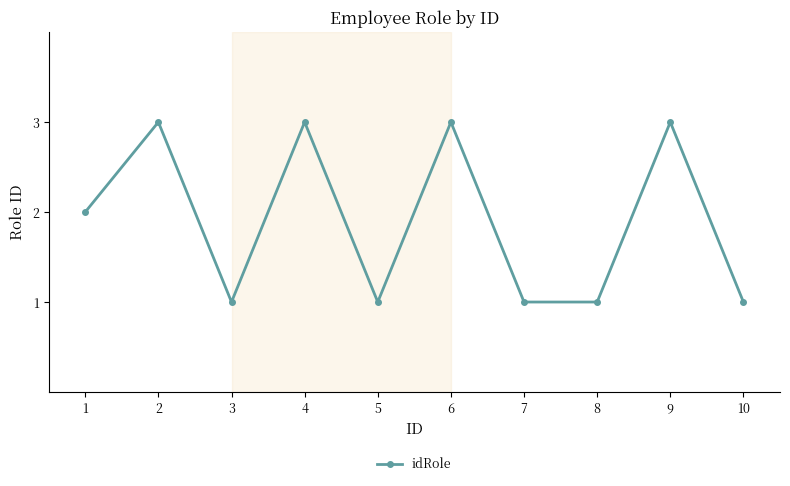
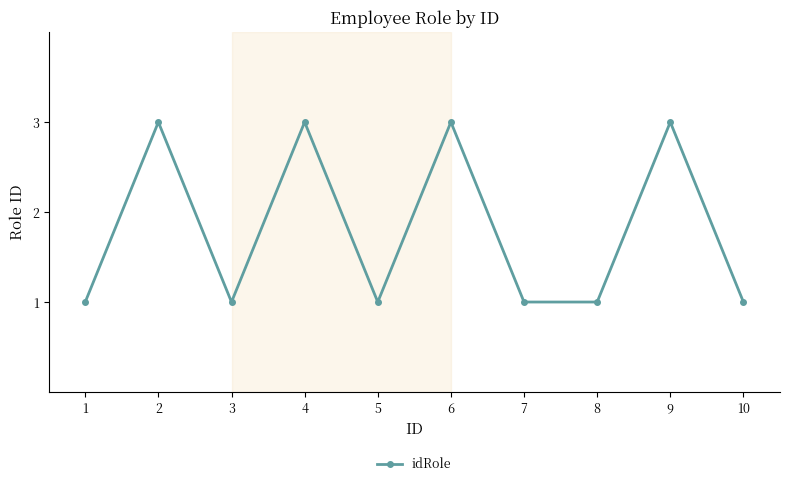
  {
-   "1": 2,
+   "1": 1,
    "2": 3,
    "3": 1,
    "4": 3,
    "5": 1,
    "6": 3,
    "7": 1,
    "8": 1,
    "9": 3,
    "10": 1
  }
